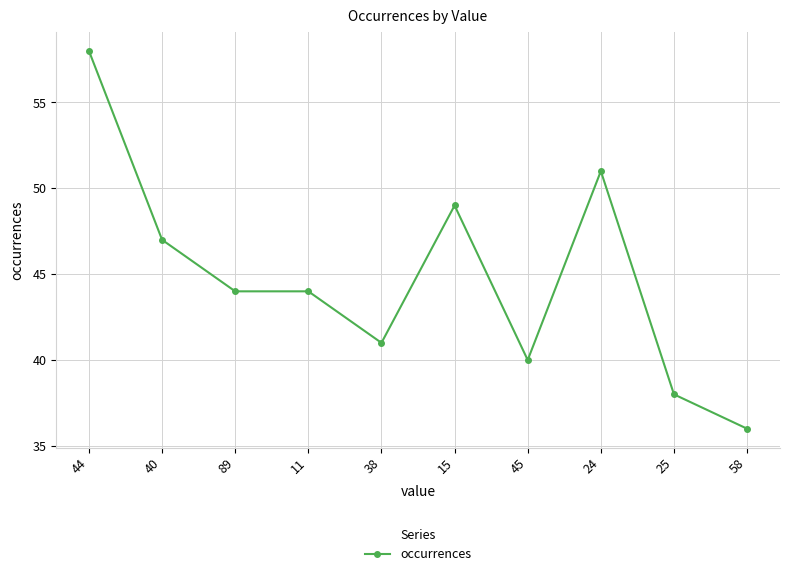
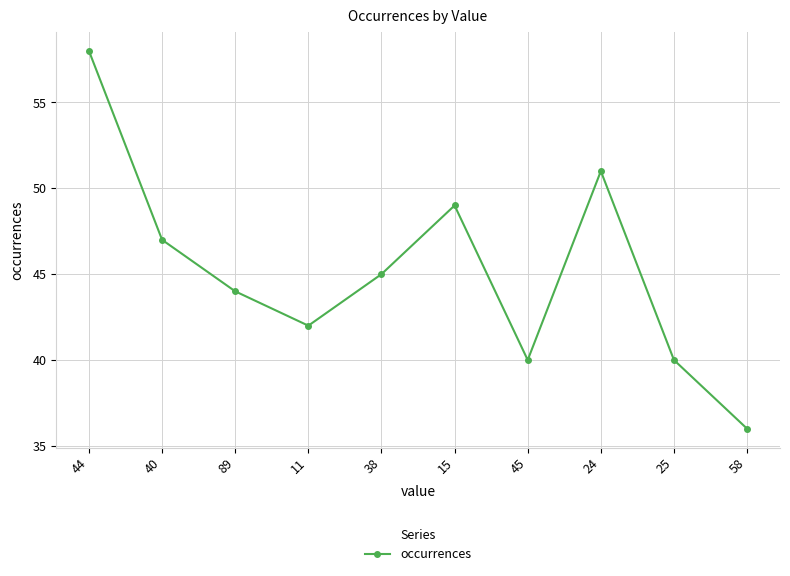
  {
    "44": 58,
    "40": 47,
    "89": 44,
-   "11": 44,
-   "38": 41,
+   "11": 42,
+   "38": 45,
    "15": 49,
    "45": 40,
    "24": 51,
-   "25": 38,
+   "25": 40,
    "58": 36
  }
